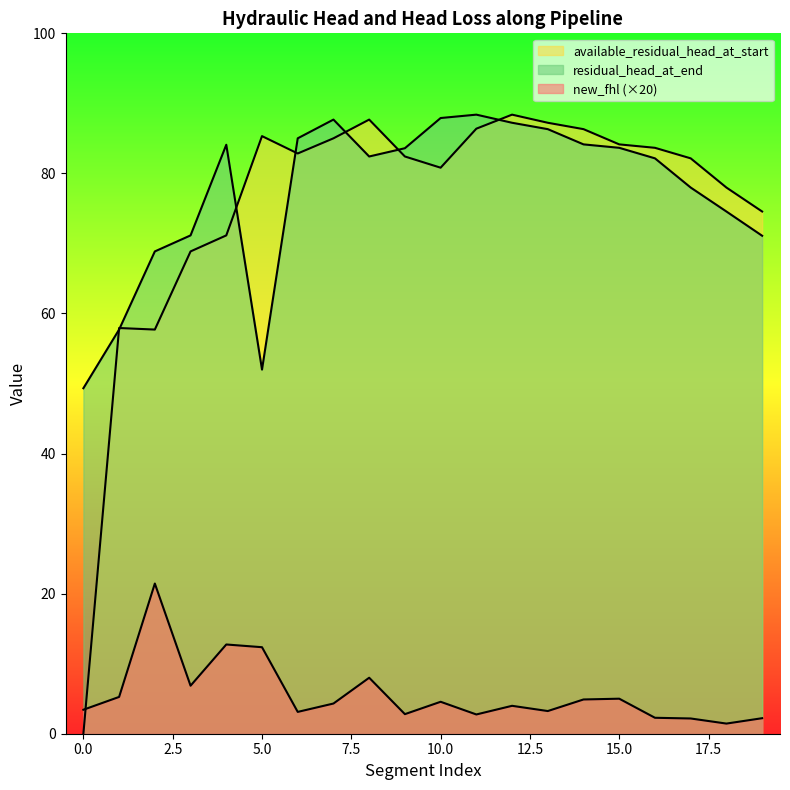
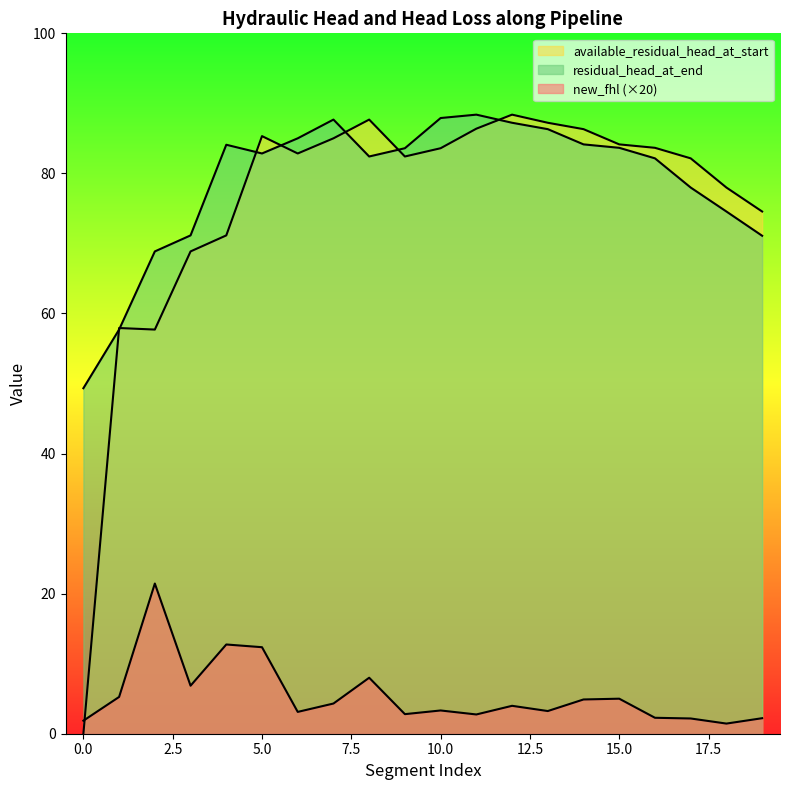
  {
    "available_residual_head_at_start": {
      "0.0": 0,
      "5.0": 85,
-     "10.0": 81,
+     "10.0": 84,
      "15.0": 84
    },
    "residual_head_at_end": {
      "0.0": 49,
-     "5.0": 52,
+     "5.0": 83,
      "10.0": 88,
      "15.0": 84
    },
    "new_fhl (×20)": {
-     "0.0": 3,
+     "0.0": 2,
      "5.0": 12,
-     "10.0": 5,
+     "10.0": 3,
      "15.0": 5
    }
  }
